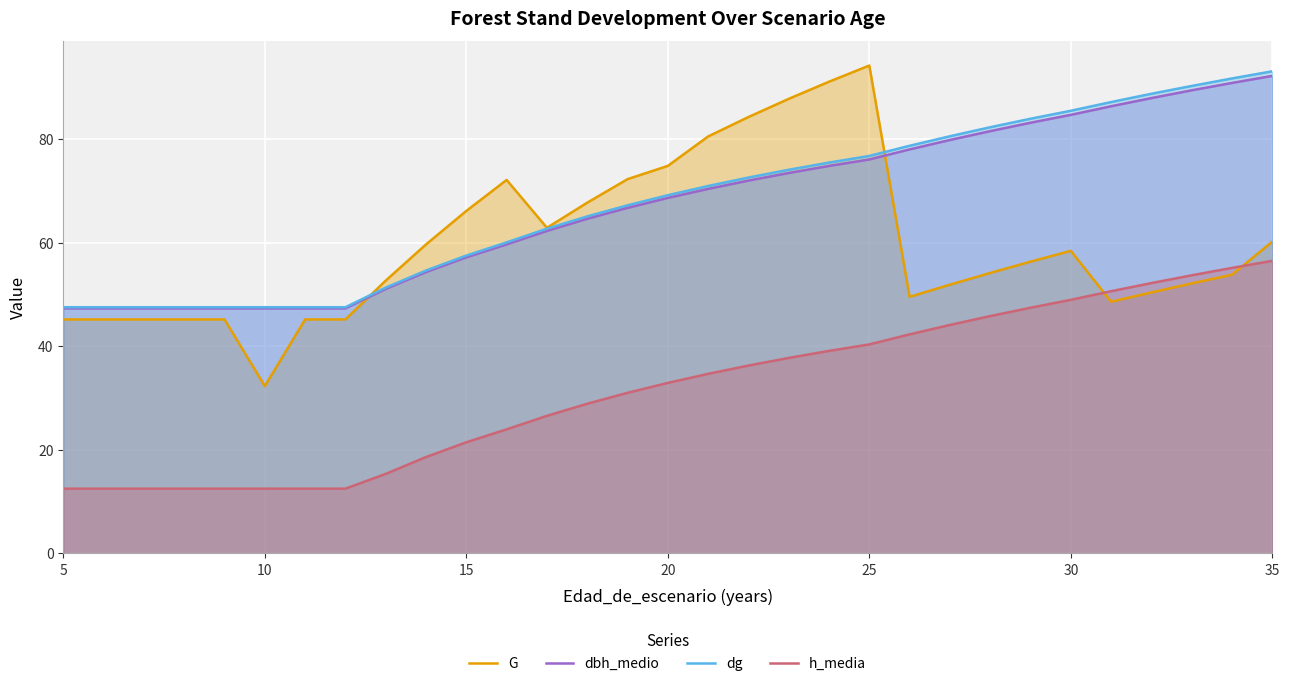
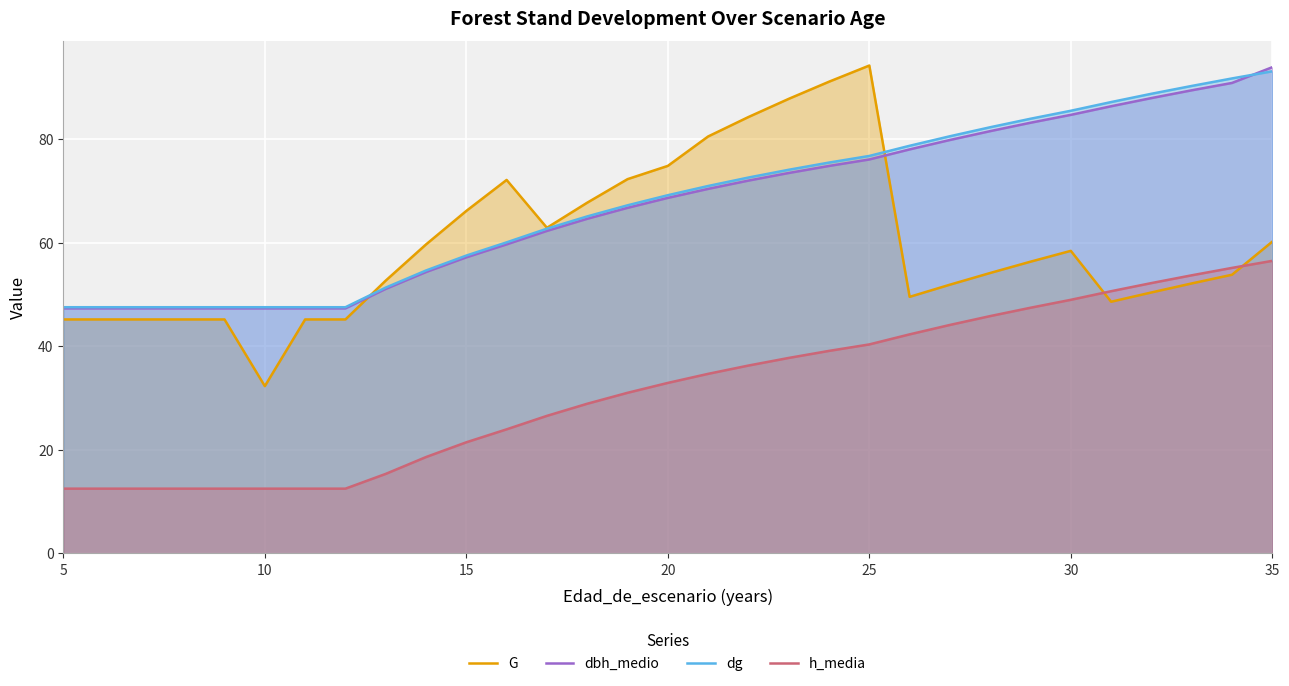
  {
    "G": {
      "5": 45,
      "10": 32,
      "15": 66,
      "20": 75,
      "25": 94,
      "30": 58,
      "35": 60
    },
    "dbh_medio": {
      "20": 69,
      "25": 76,
      "30": 85,
-     "35": 92
+     "35": 94
    },
    "dg": {
      "20": 69,
      "25": 77,
      "30": 85,
      "35": 93
    },
    "h_media": {
      "5": 13,
      "10": 13,
      "15": 21,
      "20": 33,
      "25": 40,
      "30": 49,
      "35": 56
    }
  }
